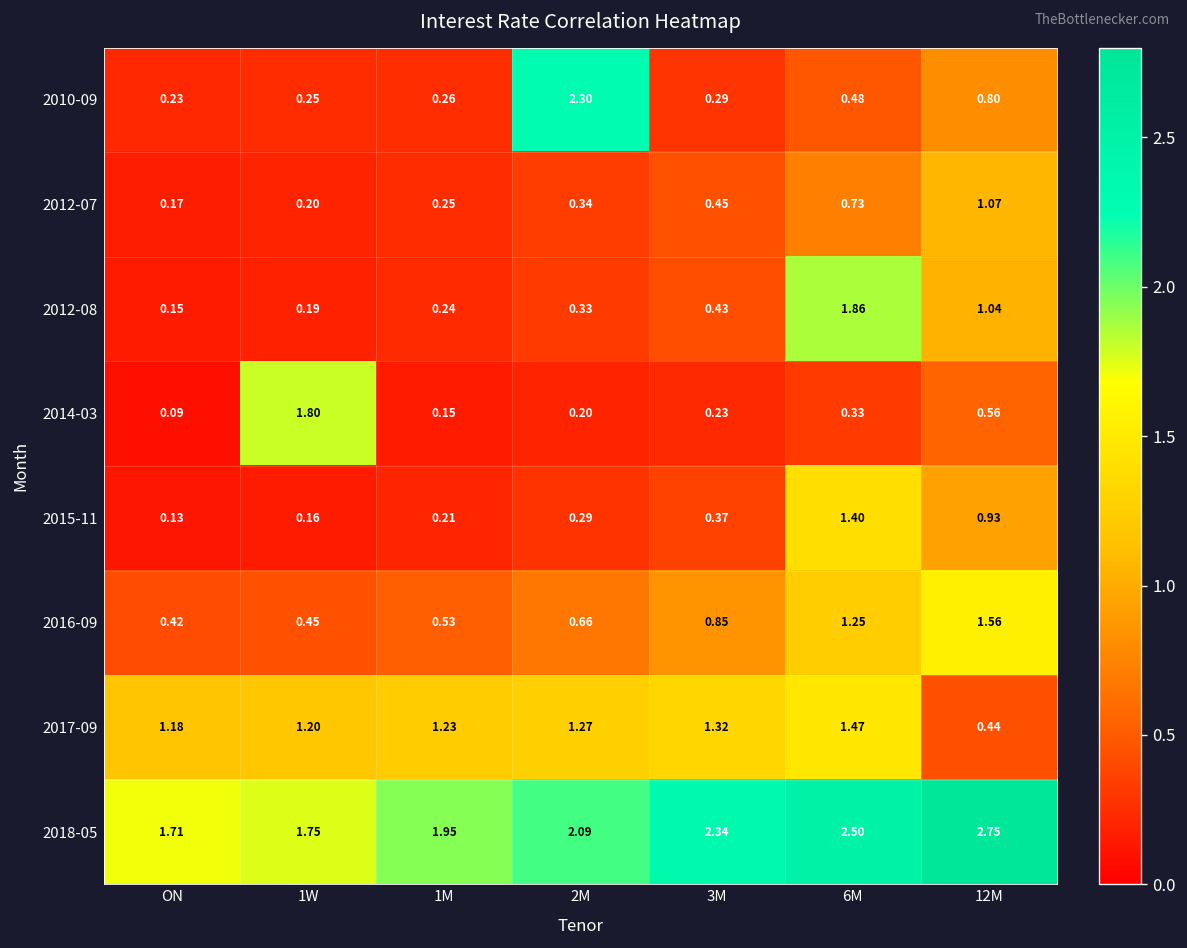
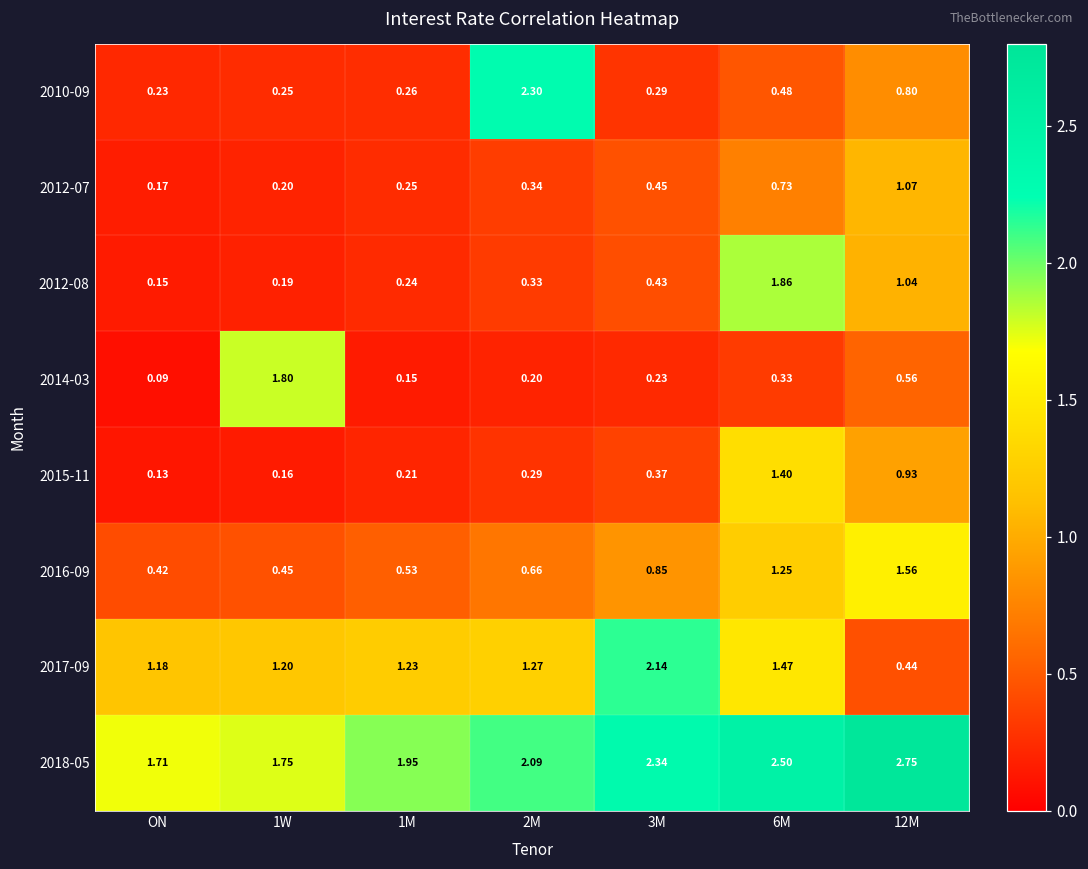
  {
    "2010-09": {
      "ON": 0.23,
      "1W": 0.25,
      "1M": 0.26,
      "2M": 2.30,
      "3M": 0.29,
      "6M": 0.48,
      "12M": 0.80
    },
    "2012-07": {
      "ON": 0.17,
      "1W": 0.20,
      "1M": 0.25,
      "2M": 0.34,
      "3M": 0.45,
      "6M": 0.73,
      "12M": 1.07
    },
    "2012-08": {
      "ON": 0.15,
      "1W": 0.19,
      "1M": 0.24,
      "2M": 0.33,
      "3M": 0.43,
      "6M": 1.86,
      "12M": 1.04
    },
    "2014-03": {
      "ON": 0.09,
      "1W": 1.80,
      "1M": 0.15,
      "2M": 0.20,
      "3M": 0.23,
      "6M": 0.33,
      "12M": 0.56
    },
    "2015-11": {
      "ON": 0.13,
      "1W": 0.16,
      "1M": 0.21,
      "2M": 0.29,
      "3M": 0.37,
      "6M": 1.40,
      "12M": 0.93
    },
    "2016-09": {
      "ON": 0.42,
      "1W": 0.45,
      "1M": 0.53,
      "2M": 0.66,
      "3M": 0.85,
      "6M": 1.25,
      "12M": 1.56
    },
    "2017-09": {
      "ON": 1.18,
      "1W": 1.20,
      "1M": 1.23,
      "2M": 1.27,
-     "3M": 1.32,
+     "3M": 2.14,
      "6M": 1.47,
      "12M": 0.44
    },
    "2018-05": {
      "ON": 1.71,
      "1W": 1.75,
      "1M": 1.95,
      "2M": 2.09,
      "3M": 2.34,
      "6M": 2.50,
      "12M": 2.75
    }
  }
